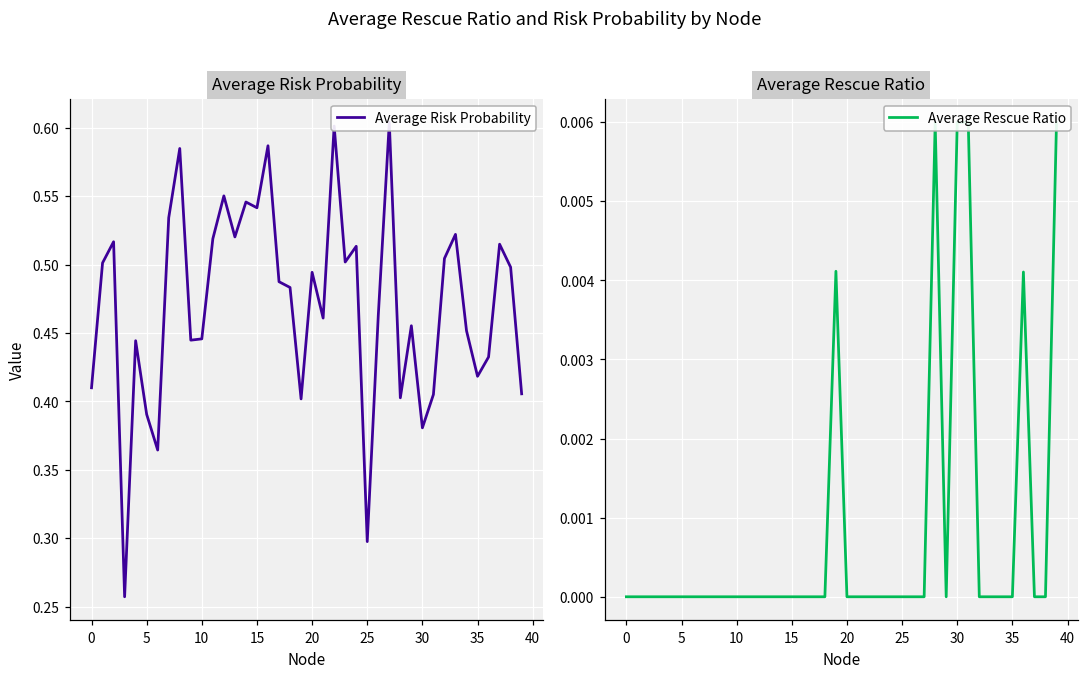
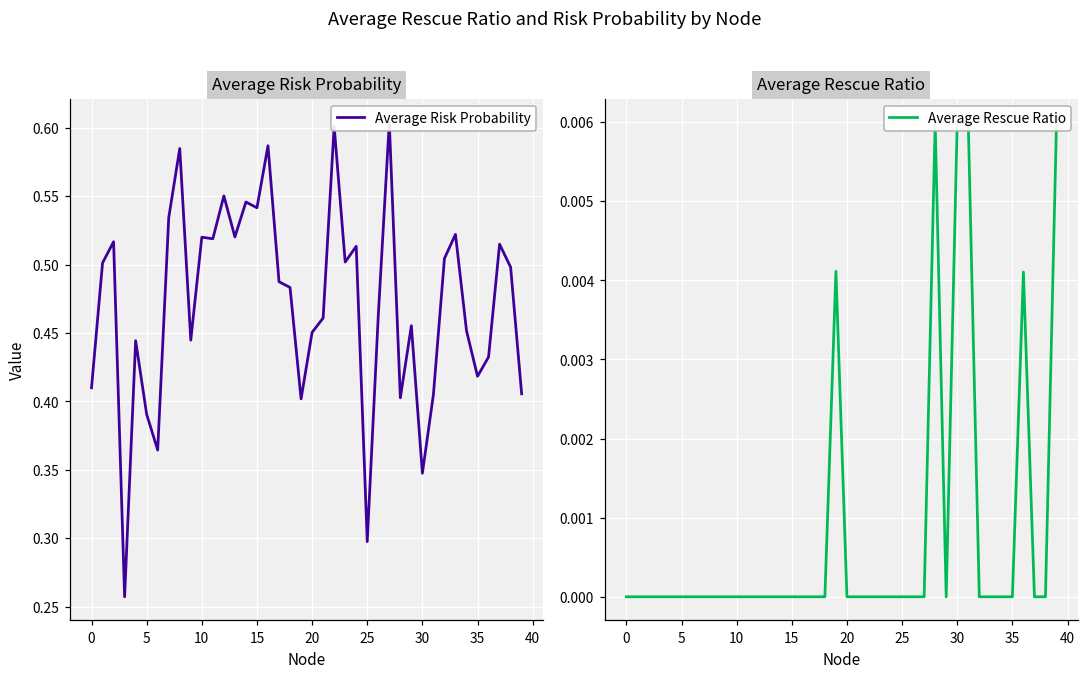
  {
    "Average Risk Probability": {
      "0": 0.410,
      "5": 0.391,
-     "10": 0.446,
+     "10": 0.520,
      "15": 0.541,
-     "20": 0.494,
+     "20": 0.450,
      "25": 0.298,
-     "30": 0.381,
+     "30": 0.347,
      "35": 0.418
    },
    "Average Rescue Ratio": {
      "0": 0.0000,
      "5": 0.0000,
      "10": 0.0000,
      "15": 0.0000,
      "20": 0.0000,
      "25": 0.0000,
      "35": 0.0000
    }
  }
